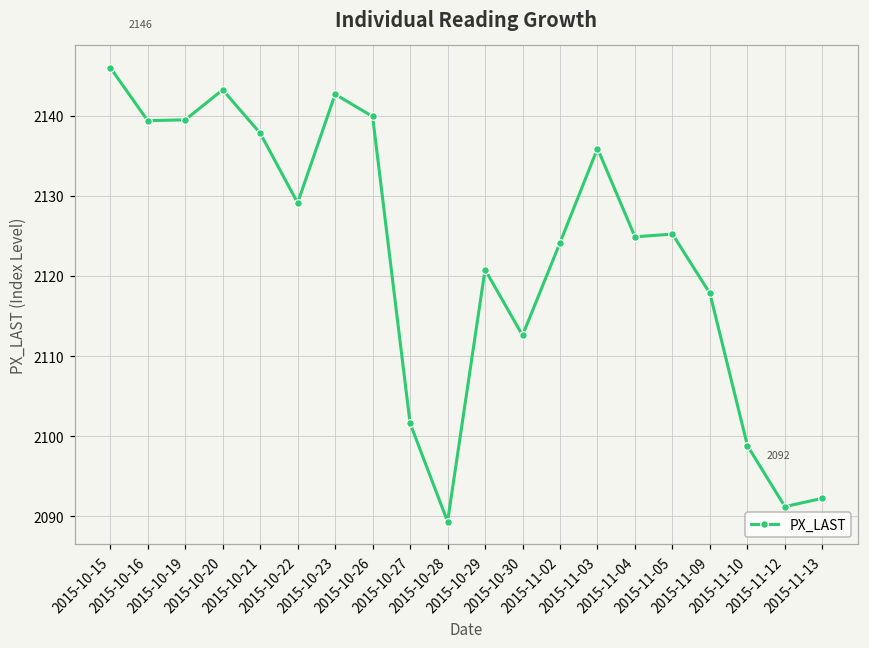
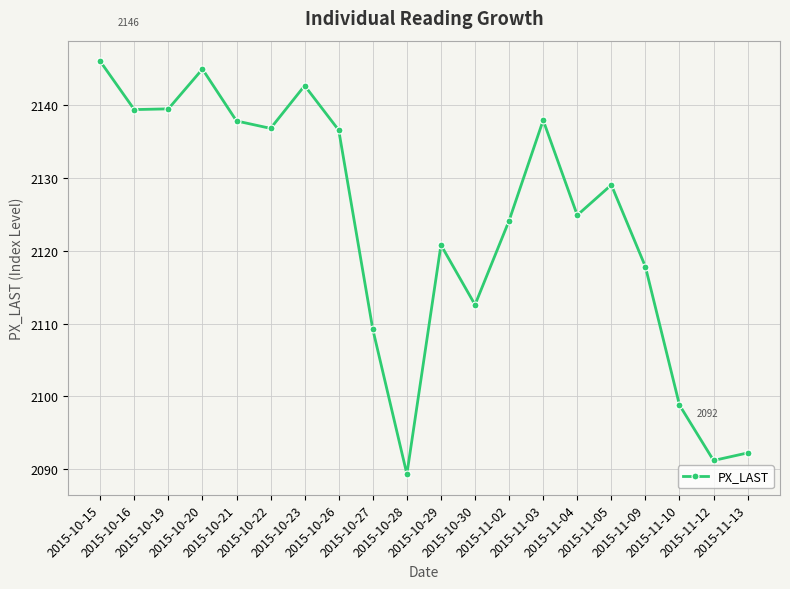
  {
    "2015-10-15": 2146,
    "2015-10-16": 2139,
    "2015-10-19": 2139,
-   "2015-10-20": 2143,
+   "2015-10-20": 2145,
    "2015-10-21": 2138,
-   "2015-10-22": 2129,
+   "2015-10-22": 2137,
    "2015-10-23": 2143,
-   "2015-10-26": 2140,
-   "2015-10-27": 2102,
+   "2015-10-26": 2137,
+   "2015-10-27": 2109,
    "2015-10-28": 2089,
    "2015-10-29": 2121,
    "2015-10-30": 2113,
    "2015-11-02": 2124,
-   "2015-11-03": 2136,
+   "2015-11-03": 2138,
    "2015-11-04": 2125,
-   "2015-11-05": 2125,
+   "2015-11-05": 2129,
    "2015-11-09": 2118,
    "2015-11-12": 2091,
    "2015-11-13": 2092
  }
